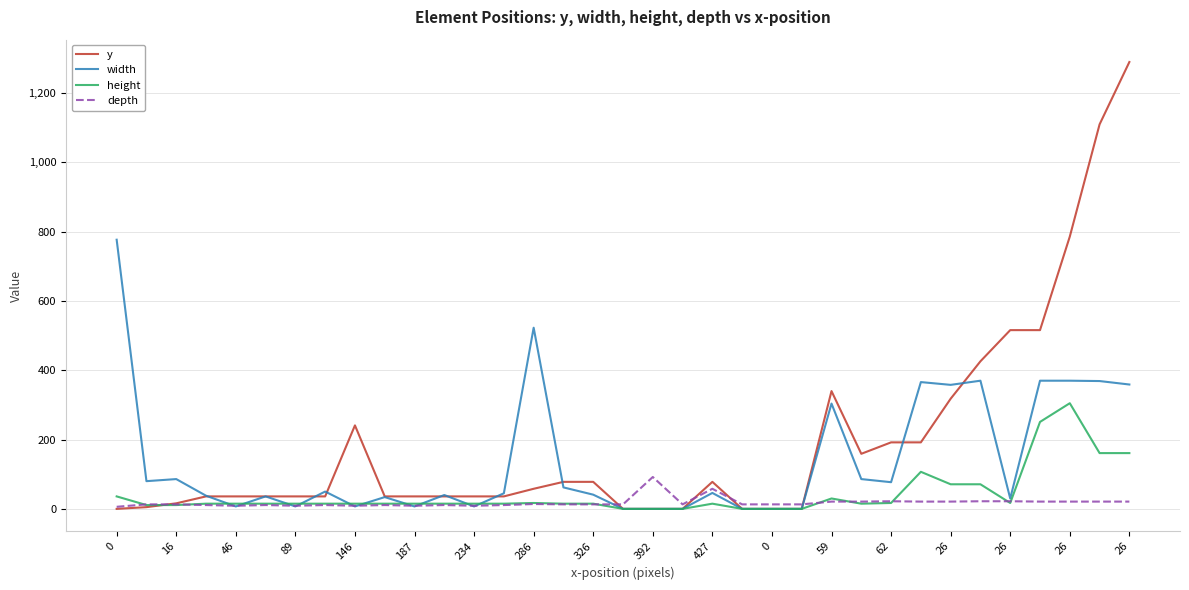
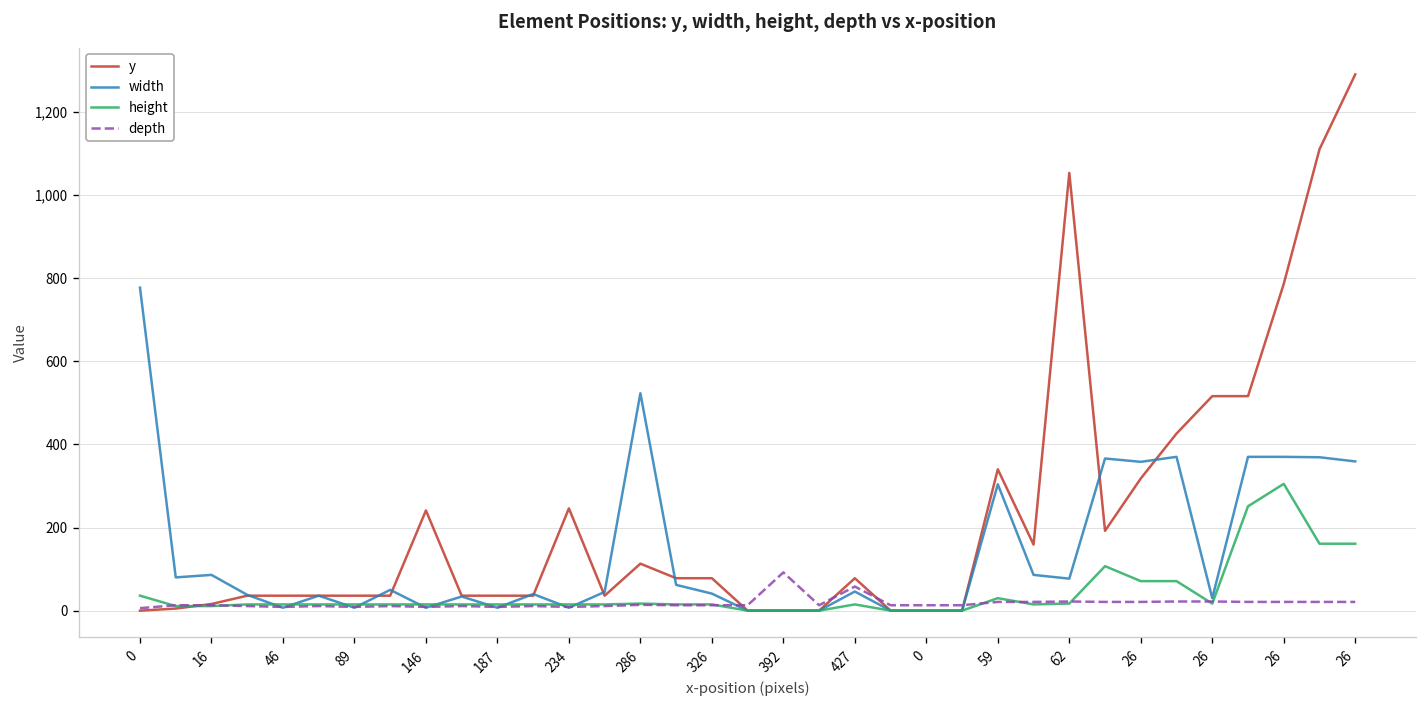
  {
    "y": {
      "46": "40",
      "89": "40",
      "146": "240",
      "187": "40",
-     "234": "40",
-     "286": "60",
+     "234": "250",
+     "286": "110",
      "326": "80",
      "427": "80",
      "59": "340",
-     "62": "190"
+     "62": "1,050"
    },
    "width": {
      "16": "90",
      "286": "520",
      "326": "40",
      "427": "50",
      "59": "300",
      "62": "80"
    },
    "height": {
      "427": "20",
      "59": "30"
    },
    "depth": {
      "392": "90",
      "427": "60",
      "59": "20"
    }
  }
